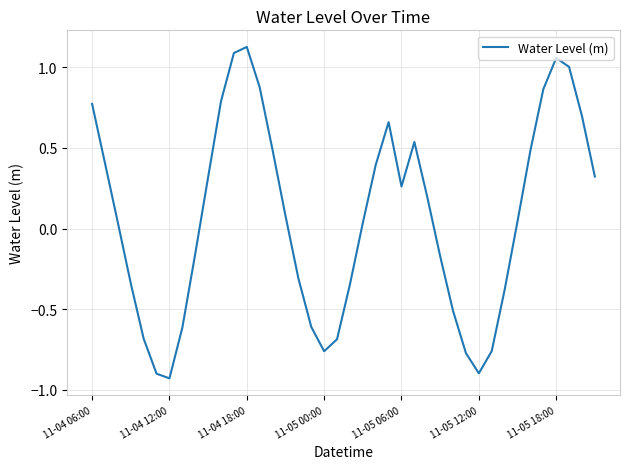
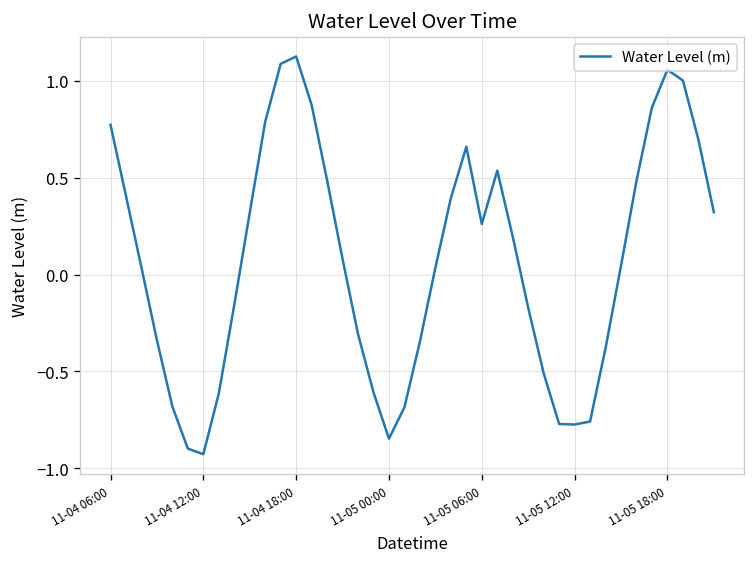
  {
    "11-04 06:00": 0.77,
    "11-04 12:00": -0.93,
    "11-04 18:00": 1.13,
-   "11-05 00:00": -0.76,
+   "11-05 00:00": -0.85,
    "11-05 06:00": 0.26,
-   "11-05 12:00": -0.90
+   "11-05 12:00": -0.77
  }
